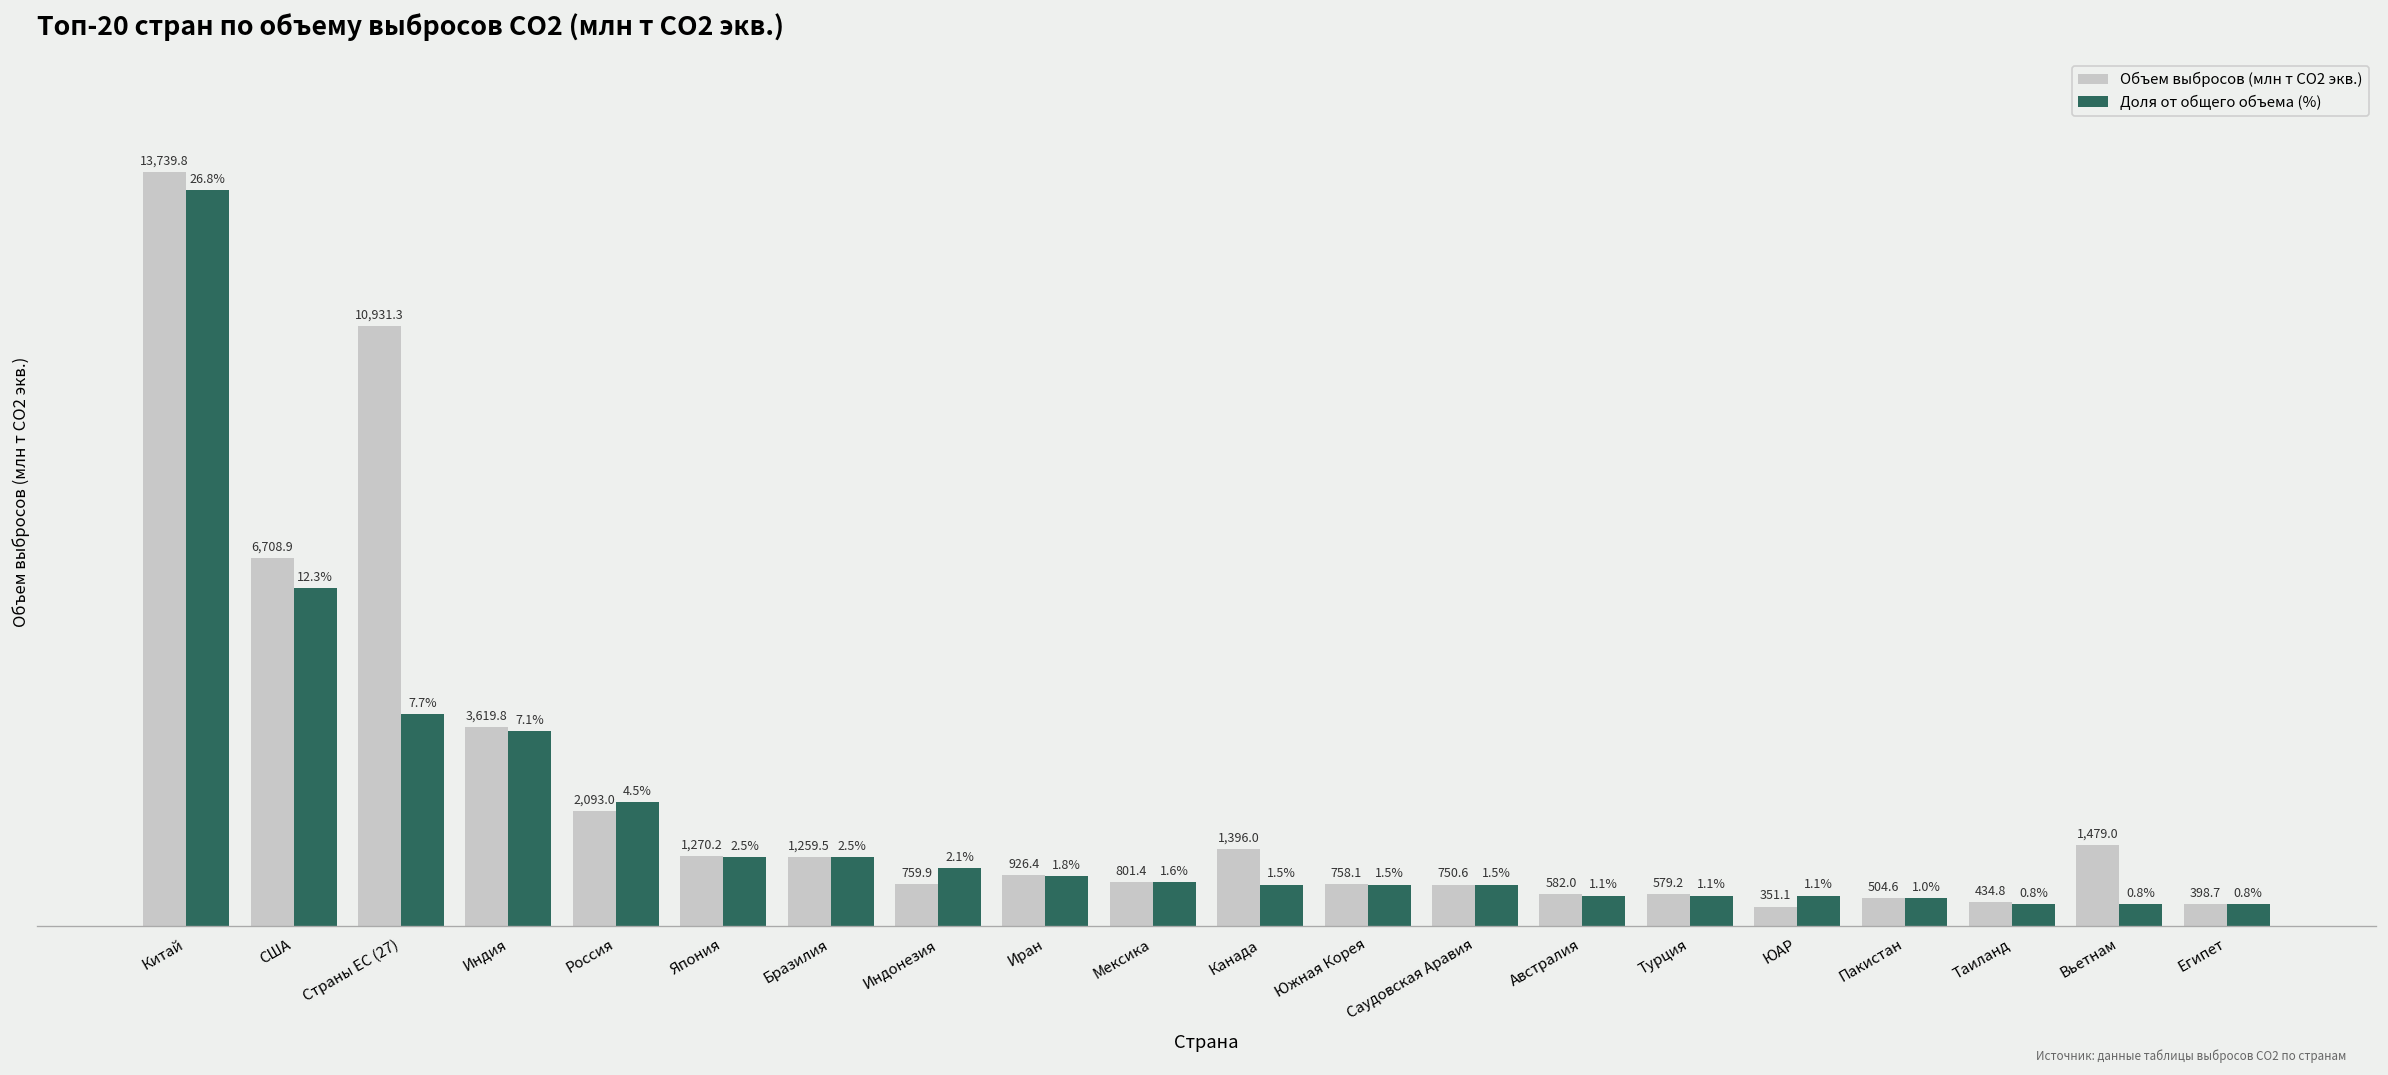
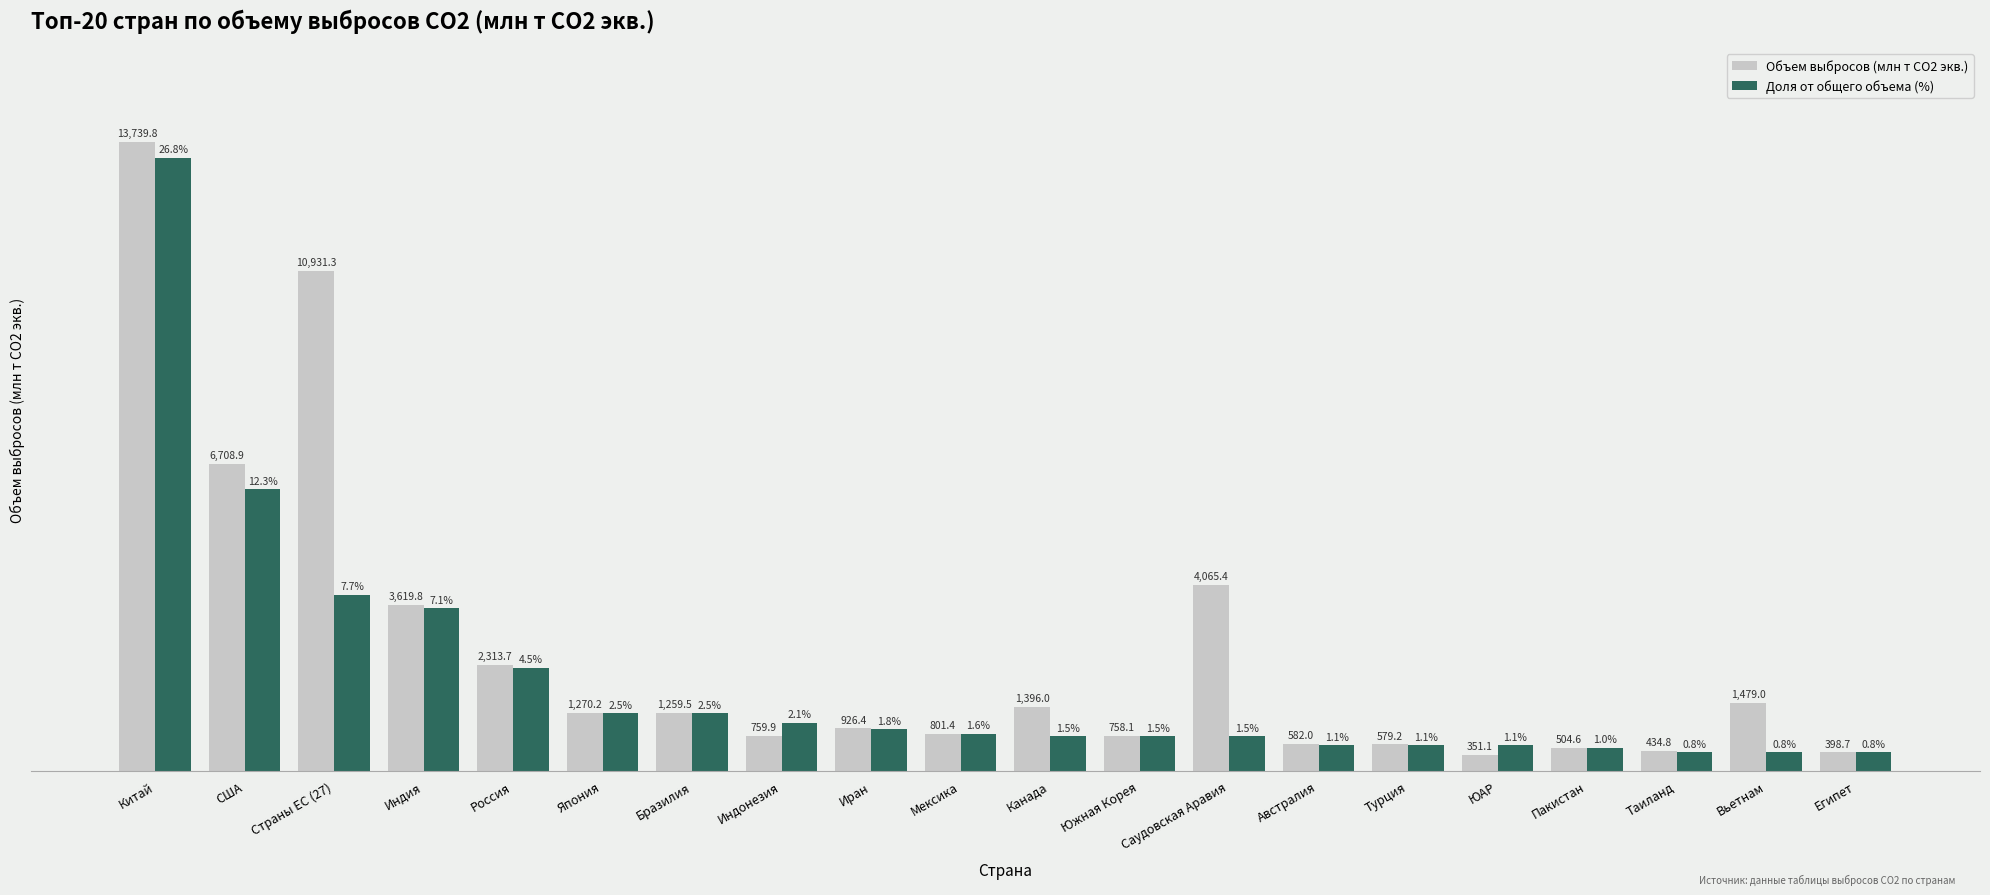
  {
    "Объем выбросов (млн т CO2 экв.)": {
      "Китай": "13,739.8",
      "США": "6,708.9",
      "Страны ЕС (27)": "10,931.3",
      "Индия": "3,619.8",
-     "Россия": "2,093.0",
+     "Россия": "2,313.7",
      "Япония": "1,270.2",
      "Бразилия": "1,259.5",
      "Индонезия": "759.9",
      "Иран": "926.4",
      "Мексика": "801.4",
      "Канада": "1,396.0",
      "Южная Корея": "758.1",
-     "Саудовская Аравия": "750.6",
+     "Саудовская Аравия": "4,065.4",
      "Австралия": "582.0",
      "Турция": "579.2",
      "ЮАР": "351.1",
      "Пакистан": "504.6",
      "Таиланд": "434.8",
      "Вьетнам": "1,479.0",
      "Египет": "398.7"
    }
  }
